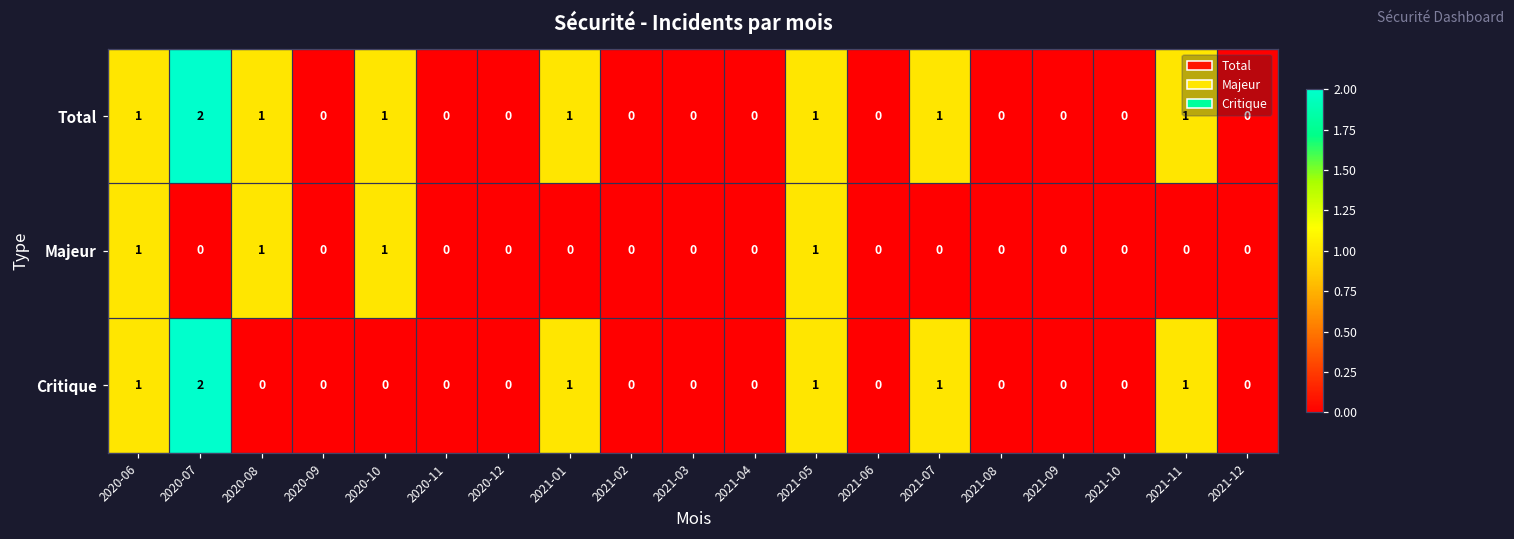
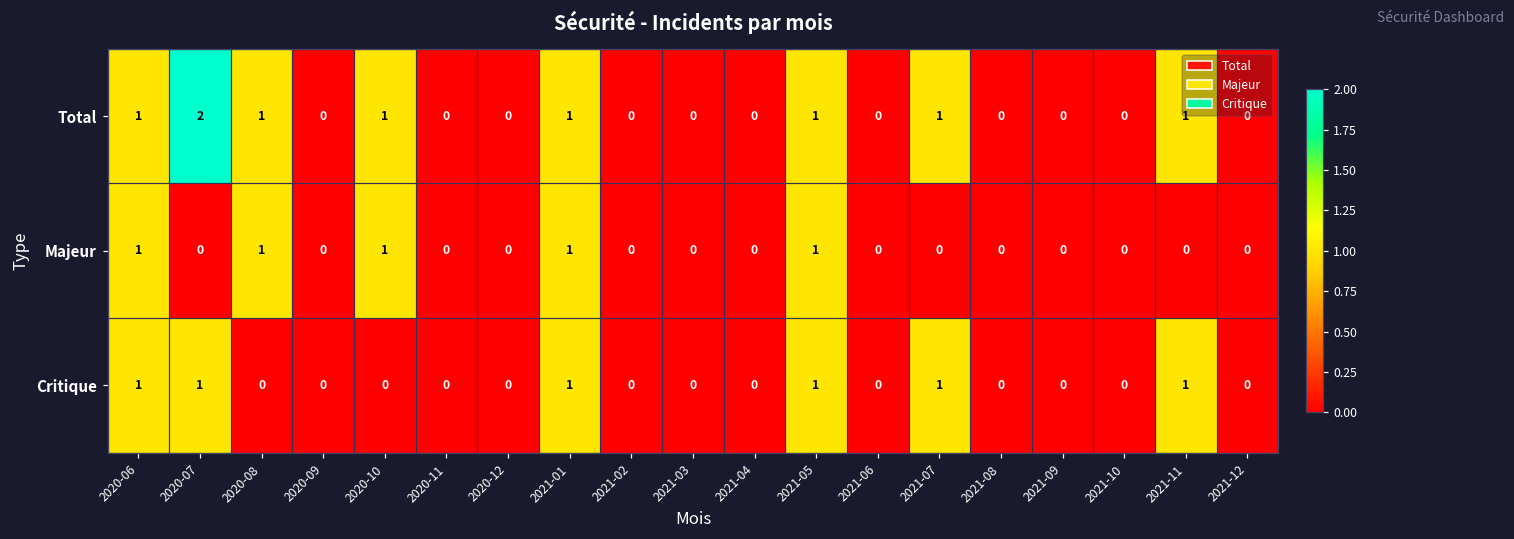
  {
    "Total": {
      "2020-06": 1,
      "2020-07": 2,
      "2020-08": 1,
      "2020-09": 0,
      "2020-10": 1,
      "2020-11": 0,
      "2020-12": 0,
      "2021-01": 1,
      "2021-02": 0,
      "2021-03": 0,
      "2021-04": 0,
      "2021-05": 1,
      "2021-06": 0,
      "2021-07": 1,
      "2021-08": 0,
      "2021-09": 0,
      "2021-10": 0
    },
    "Majeur": {
      "2020-06": 1,
      "2020-07": 0,
      "2020-08": 1,
      "2020-09": 0,
      "2020-10": 1,
      "2020-11": 0,
      "2020-12": 0,
-     "2021-01": 0,
+     "2021-01": 1,
      "2021-02": 0,
      "2021-03": 0,
      "2021-04": 0,
      "2021-05": 1,
      "2021-06": 0,
      "2021-07": 0,
      "2021-08": 0,
      "2021-09": 0,
      "2021-10": 0,
      "2021-11": 0,
      "2021-12": 0
    },
    "Critique": {
      "2020-06": 1,
-     "2020-07": 2,
+     "2020-07": 1,
      "2020-08": 0,
      "2020-09": 0,
      "2020-10": 0,
      "2020-11": 0,
      "2020-12": 0,
      "2021-01": 1,
      "2021-02": 0,
      "2021-03": 0,
      "2021-04": 0,
      "2021-05": 1,
      "2021-06": 0,
      "2021-07": 1,
      "2021-08": 0,
      "2021-09": 0,
      "2021-10": 0,
      "2021-11": 1,
      "2021-12": 0
    }
  }
